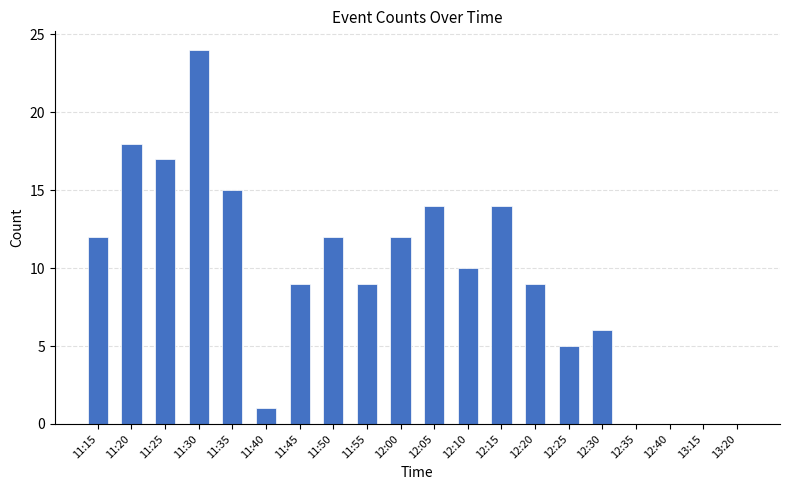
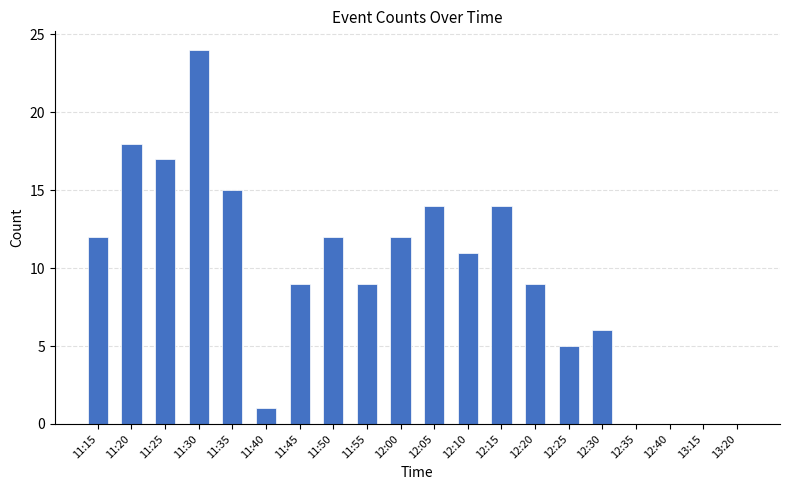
  {
    "11:15": 12,
    "11:20": 18,
    "11:25": 17,
    "11:30": 24,
    "11:35": 15,
    "11:40": 1,
    "11:45": 9,
    "11:50": 12,
    "11:55": 9,
    "12:00": 12,
    "12:05": 14,
-   "12:10": 10,
+   "12:10": 11,
    "12:15": 14,
    "12:20": 9,
    "12:25": 5,
    "12:30": 6,
    "12:35": 0,
    "12:40": 0,
    "13:15": 0,
    "13:20": 0
  }
